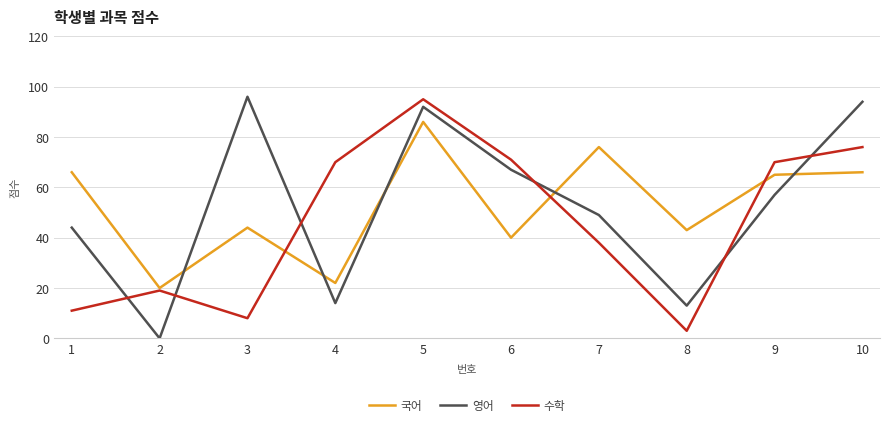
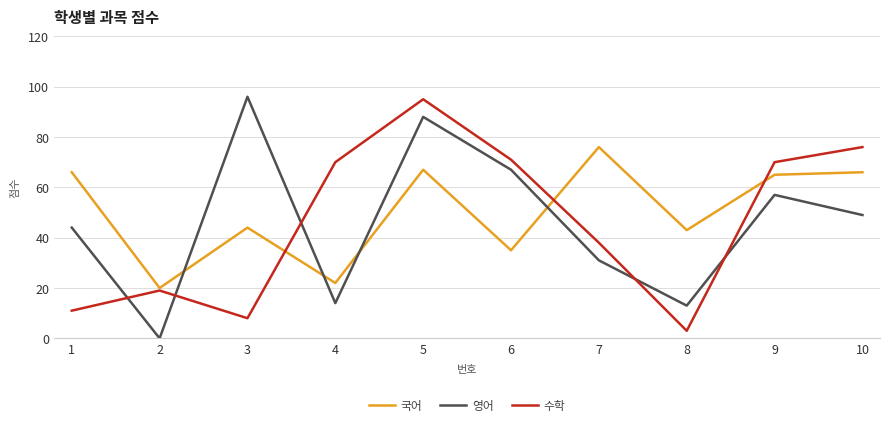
  {
    "국어": {
      "1": 66,
      "3": 44,
      "4": 22,
-     "5": 86,
-     "6": 40,
+     "5": 67,
+     "6": 35,
      "7": 76,
      "8": 43,
      "9": 65,
      "10": 66
    },
    "영어": {
      "1": 44,
      "2": 0,
      "3": 96,
      "4": 14,
-     "5": 92,
+     "5": 88,
      "6": 67,
-     "7": 49,
+     "7": 31,
      "8": 13,
      "9": 57,
-     "10": 94
+     "10": 49
    },
    "수학": {
      "1": 11,
      "3": 8,
      "4": 70,
      "5": 95,
      "6": 71,
      "7": 38,
      "8": 3,
      "9": 70,
      "10": 76
    }
  }
